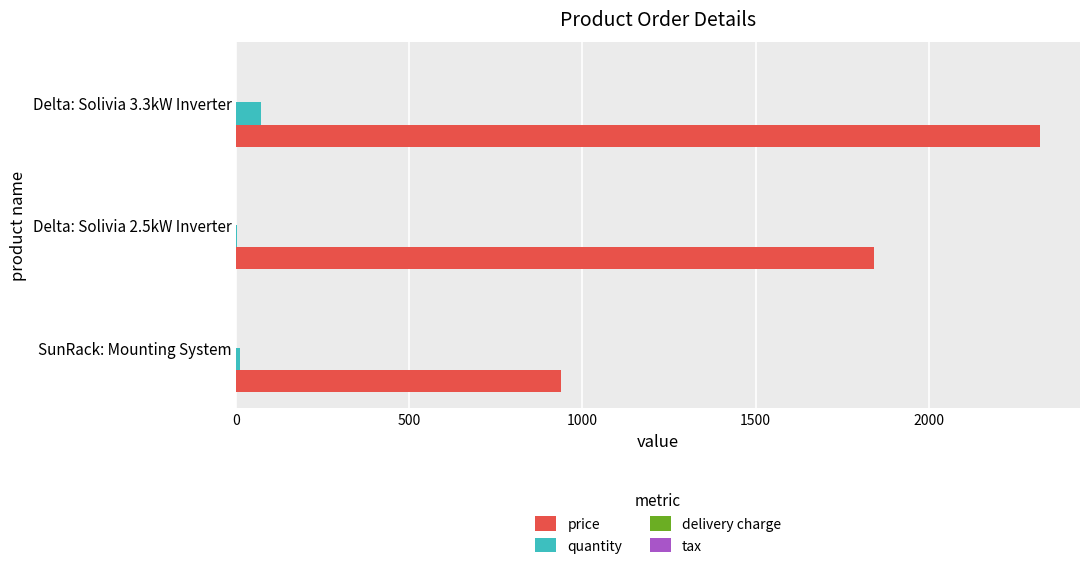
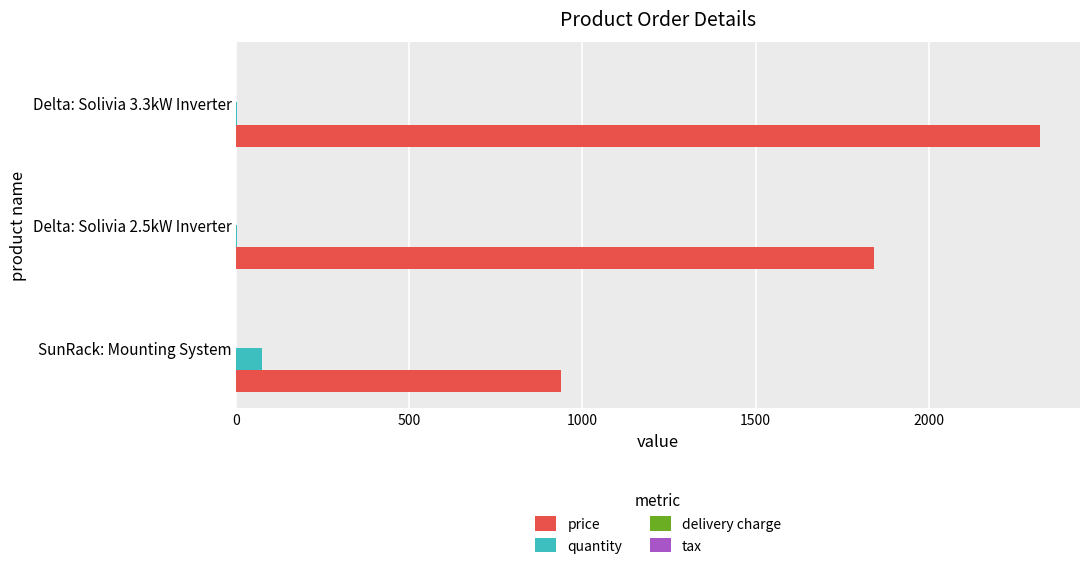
  {
    "price": {
      "Delta: Solivia 3.3kW Inverter": 2320,
      "Delta: Solivia 2.5kW Inverter": 1840,
      "SunRack: Mounting System": 940
    },
    "quantity": {
-     "Delta: Solivia 3.3kW Inverter": 70,
-     "SunRack: Mounting System": 10
+     "Delta: Solivia 3.3kW Inverter": 0,
+     "SunRack: Mounting System": 70
    },
    "delivery charge": {
      "Delta: Solivia 3.3kW Inverter": 0,
      "Delta: Solivia 2.5kW Inverter": 0,
      "SunRack: Mounting System": 0
    },
    "tax": {
      "Delta: Solivia 3.3kW Inverter": 0,
      "Delta: Solivia 2.5kW Inverter": 0,
      "SunRack: Mounting System": 0
    }
  }
